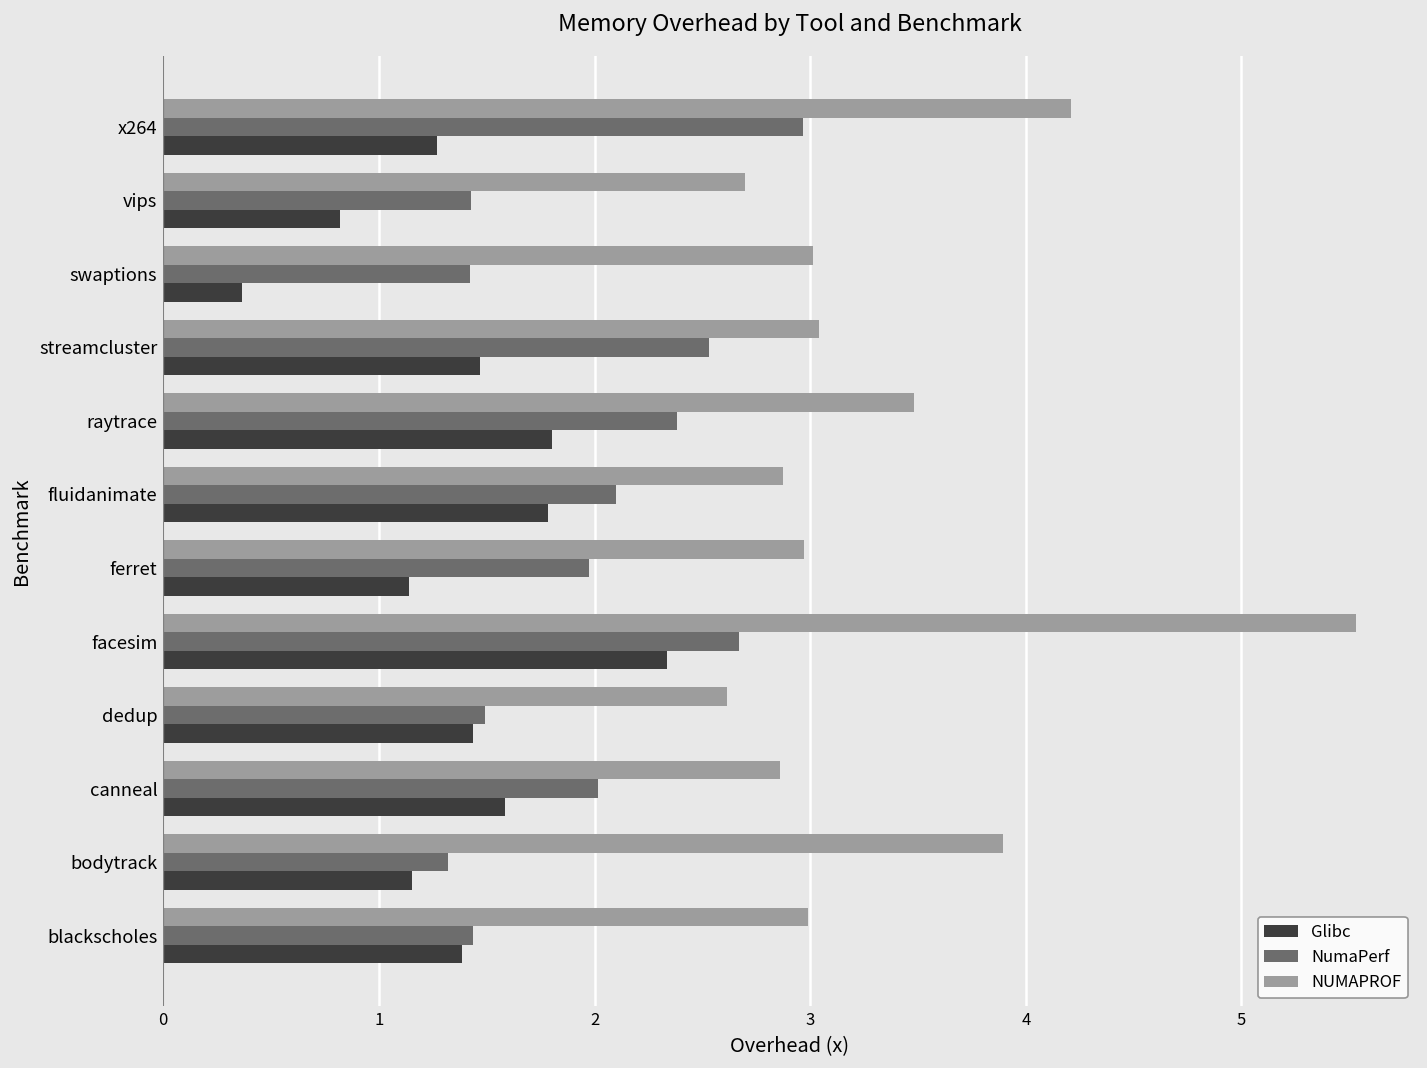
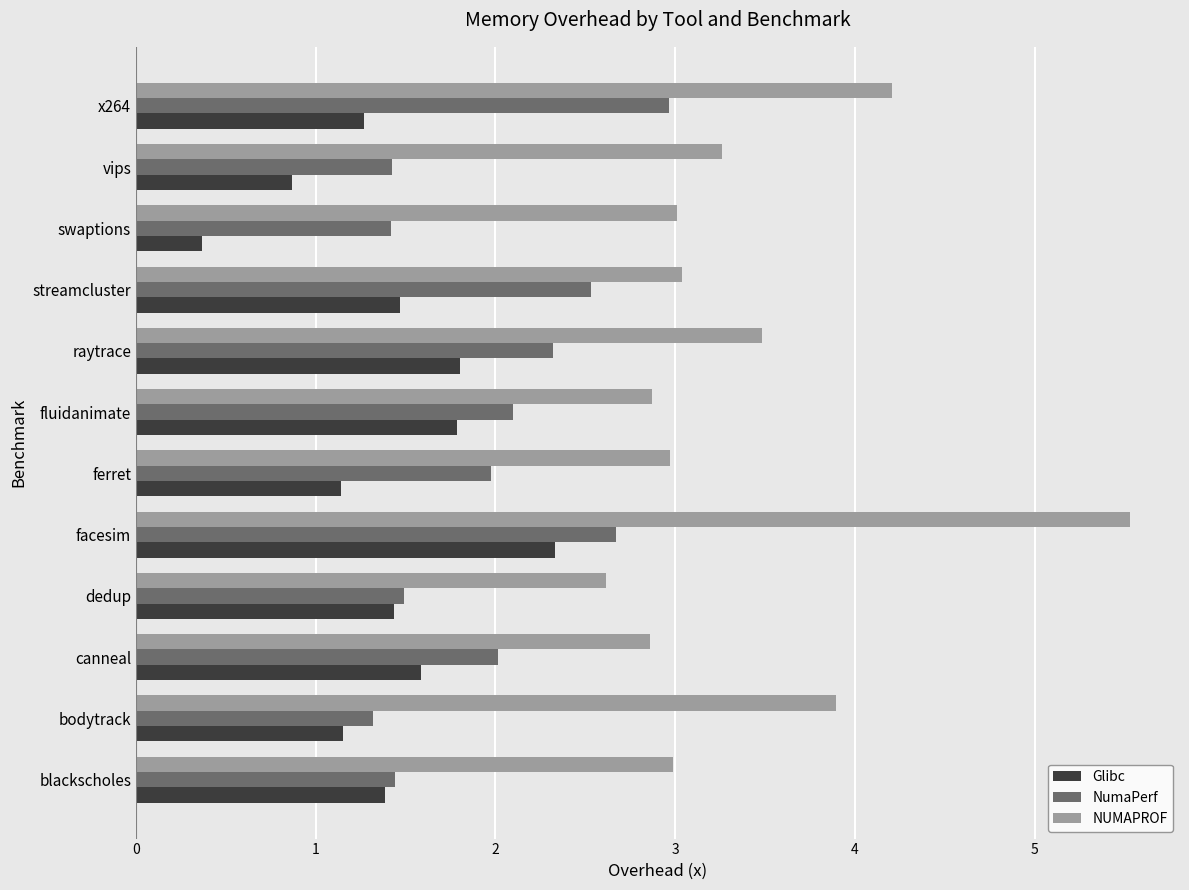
  {
    "Glibc": {
      "x264": 1.27,
-     "vips": 0.82,
+     "vips": 0.87,
      "swaptions": 0.37,
      "streamcluster": 1.47,
      "raytrace": 1.80,
      "fluidanimate": 1.79,
      "ferret": 1.14,
      "facesim": 2.33,
      "dedup": 1.43,
      "canneal": 1.59,
      "bodytrack": 1.15,
      "blackscholes": 1.39
    },
    "NumaPerf": {
      "x264": 2.97,
      "vips": 1.43,
      "swaptions": 1.42,
      "streamcluster": 2.53,
-     "raytrace": 2.38,
+     "raytrace": 2.32,
      "fluidanimate": 2.10,
      "ferret": 1.98,
      "facesim": 2.67,
      "dedup": 1.49,
      "canneal": 2.02,
      "bodytrack": 1.32,
      "blackscholes": 1.44
    },
    "NUMAPROF": {
      "x264": 4.21,
-     "vips": 2.70,
+     "vips": 3.26,
      "swaptions": 3.01,
      "streamcluster": 3.04,
      "raytrace": 3.48,
      "fluidanimate": 2.87,
      "ferret": 2.97,
      "facesim": 5.53,
      "dedup": 2.62,
      "canneal": 2.86,
      "bodytrack": 3.89,
      "blackscholes": 2.99
    }
  }
